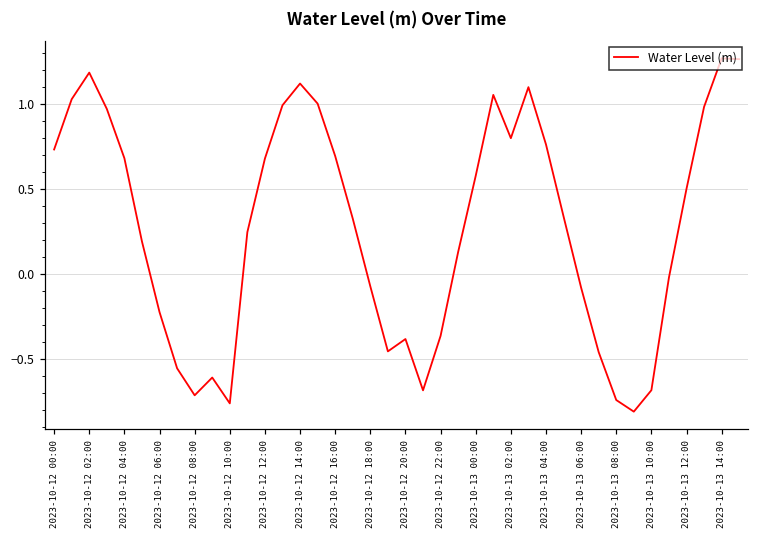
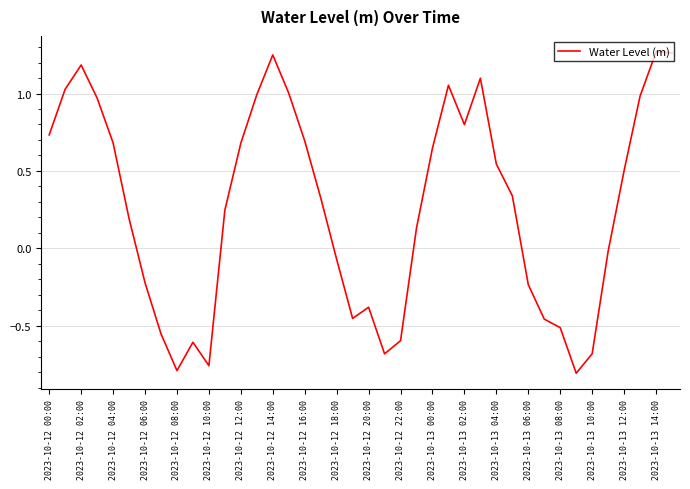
  {
    "2023-10-12 00:00": 0.73,
    "2023-10-12 02:00": 1.18,
    "2023-10-12 04:00": 0.68,
    "2023-10-12 06:00": -0.22,
-   "2023-10-12 08:00": -0.71,
+   "2023-10-12 08:00": -0.79,
    "2023-10-12 10:00": -0.76,
    "2023-10-12 12:00": 0.68,
-   "2023-10-12 14:00": 1.12,
+   "2023-10-12 14:00": 1.25,
    "2023-10-12 16:00": 0.69,
    "2023-10-12 18:00": -0.07,
    "2023-10-12 20:00": -0.38,
-   "2023-10-12 22:00": -0.36,
-   "2023-10-13 00:00": 0.58,
+   "2023-10-12 22:00": -0.60,
+   "2023-10-13 00:00": 0.65,
    "2023-10-13 02:00": 0.80,
-   "2023-10-13 04:00": 0.76,
-   "2023-10-13 06:00": -0.08,
-   "2023-10-13 08:00": -0.74,
+   "2023-10-13 04:00": 0.54,
+   "2023-10-13 06:00": -0.24,
+   "2023-10-13 08:00": -0.51,
    "2023-10-13 10:00": -0.68,
    "2023-10-13 12:00": 0.50
  }
